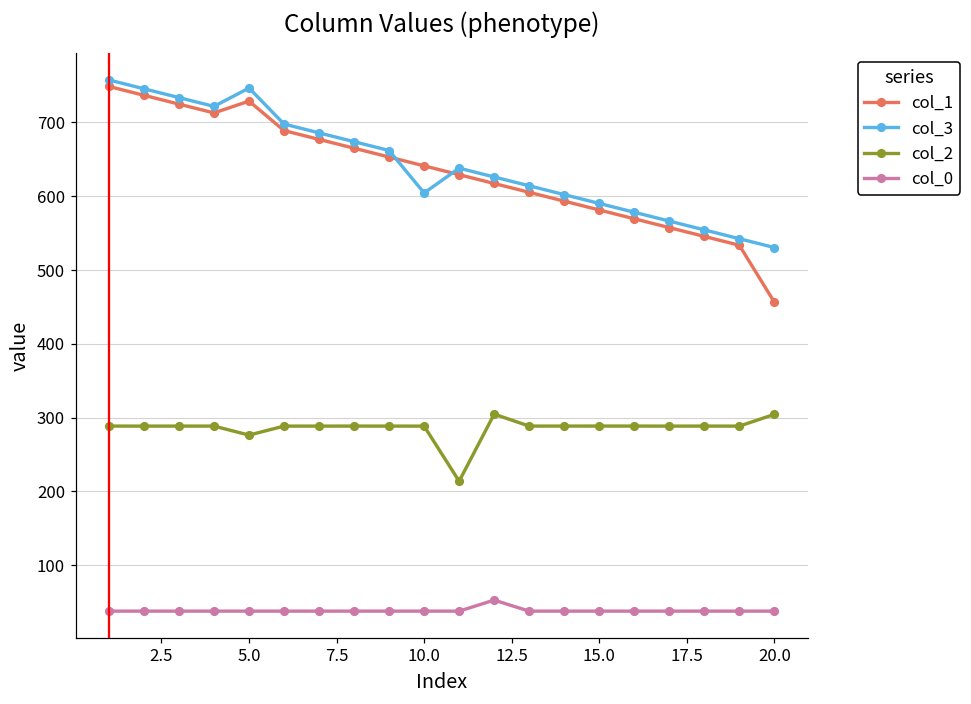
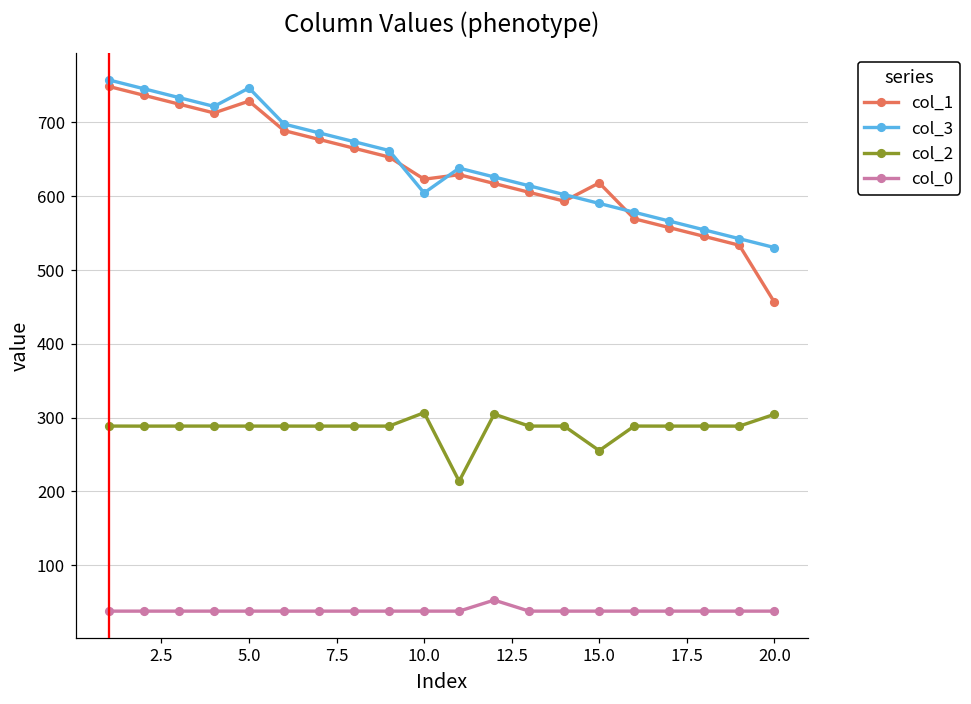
  {
    "col_1": {
      "5.0": 730,
-     "10.0": 640,
-     "15.0": 580,
+     "10.0": 620,
+     "15.0": 620,
      "20.0": 460
    },
    "col_3": {
      "5.0": 750,
      "10.0": 600,
      "15.0": 590,
      "20.0": 530
    },
    "col_2": {
-     "5.0": 280,
-     "10.0": 290,
-     "15.0": 290,
+     "5.0": 290,
+     "10.0": 310,
+     "15.0": 260,
      "20.0": 300
    },
    "col_0": {
      "5.0": 40,
      "10.0": 40,
      "15.0": 40,
      "20.0": 40
    }
  }
